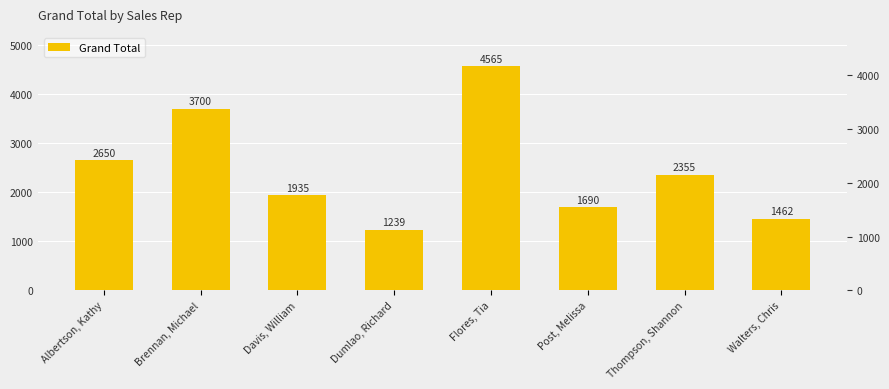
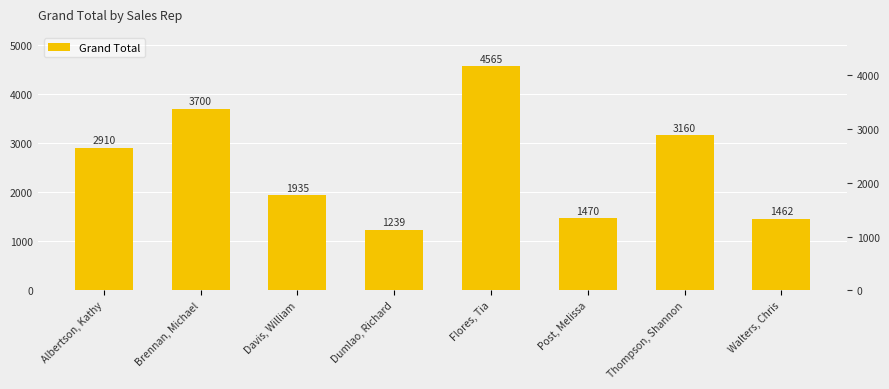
  {
-   "Albertson, Kathy": 2650,
+   "Albertson, Kathy": 2910,
    "Brennan, Michael": 3700,
    "Davis, William": 1935,
    "Dumlao, Richard": 1239,
    "Flores, Tia": 4565,
-   "Post, Melissa": 1690,
-   "Thompson, Shannon": 2355,
+   "Post, Melissa": 1470,
+   "Thompson, Shannon": 3160,
    "Walters, Chris": 1462
  }
